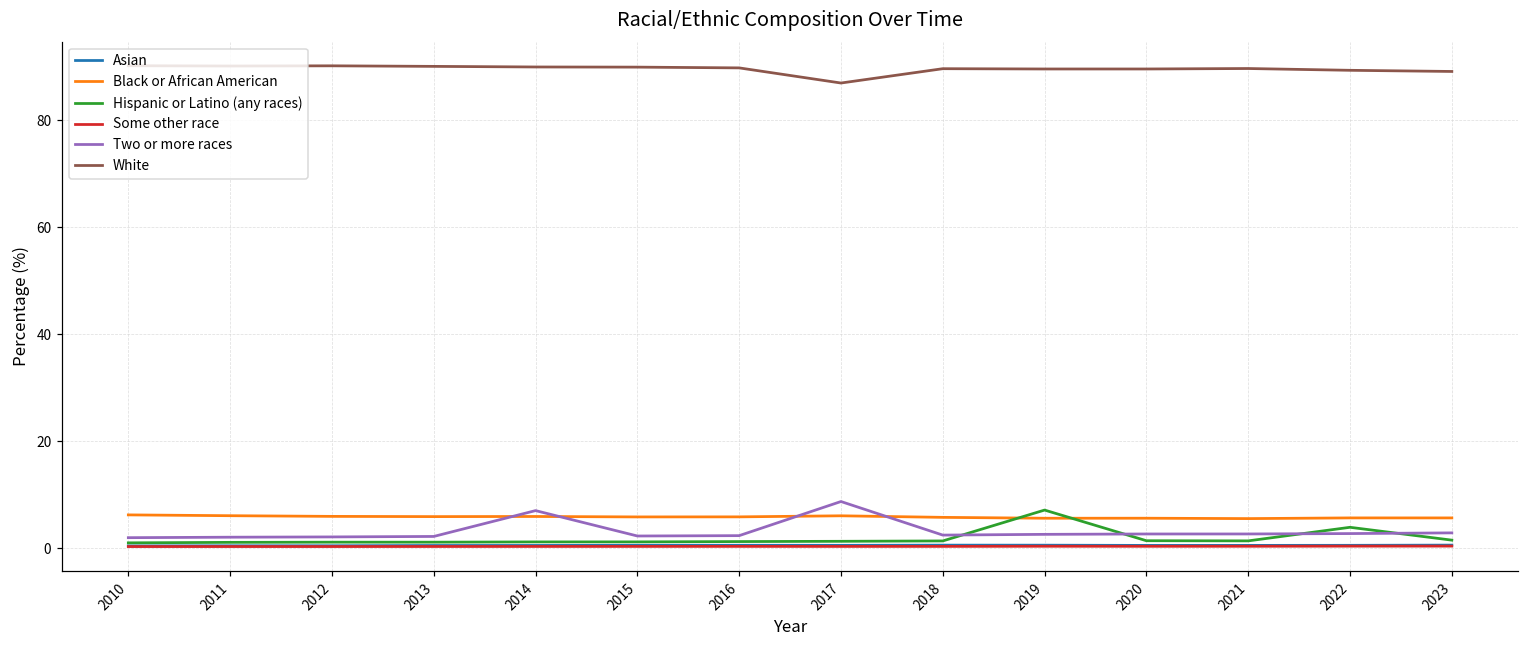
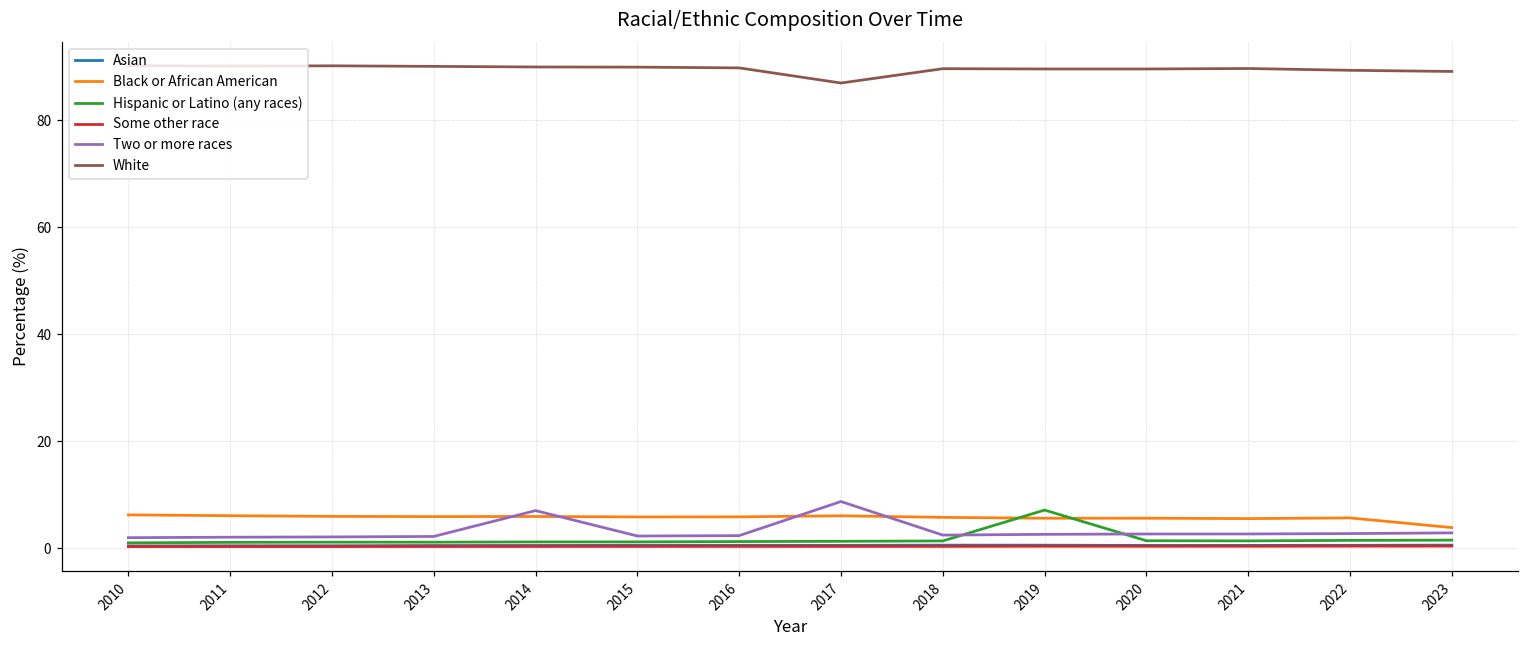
  {
    "Black or African American": {
      "2010": 6,
      "2011": 6,
      "2012": 6,
      "2013": 6,
      "2014": 6,
      "2015": 6,
      "2016": 6,
      "2017": 6,
      "2018": 6,
      "2019": 6,
      "2020": 6,
      "2021": 6,
      "2022": 6,
-     "2023": 6
+     "2023": 4
    },
    "Hispanic or Latino (any races)": {
      "2010": 1,
      "2011": 1,
      "2012": 1,
      "2013": 1,
      "2014": 1,
      "2015": 1,
      "2016": 1,
      "2017": 1,
      "2018": 1,
      "2019": 7,
      "2020": 1,
      "2021": 1,
-     "2022": 4,
+     "2022": 1,
      "2023": 1
    },
    "Two or more races": {
      "2010": 2,
      "2011": 2,
      "2012": 2,
      "2013": 2,
      "2014": 7,
      "2015": 2,
      "2016": 2,
      "2017": 9,
      "2018": 2,
      "2019": 3,
      "2020": 3,
      "2021": 3,
      "2022": 3,
      "2023": 3
    },
    "White": {
      "2012": 90,
      "2013": 90,
      "2014": 90,
      "2015": 90,
      "2016": 90,
      "2017": 87,
      "2018": 90,
      "2019": 90,
      "2020": 90,
      "2021": 90,
      "2022": 89,
      "2023": 89
    }
  }
